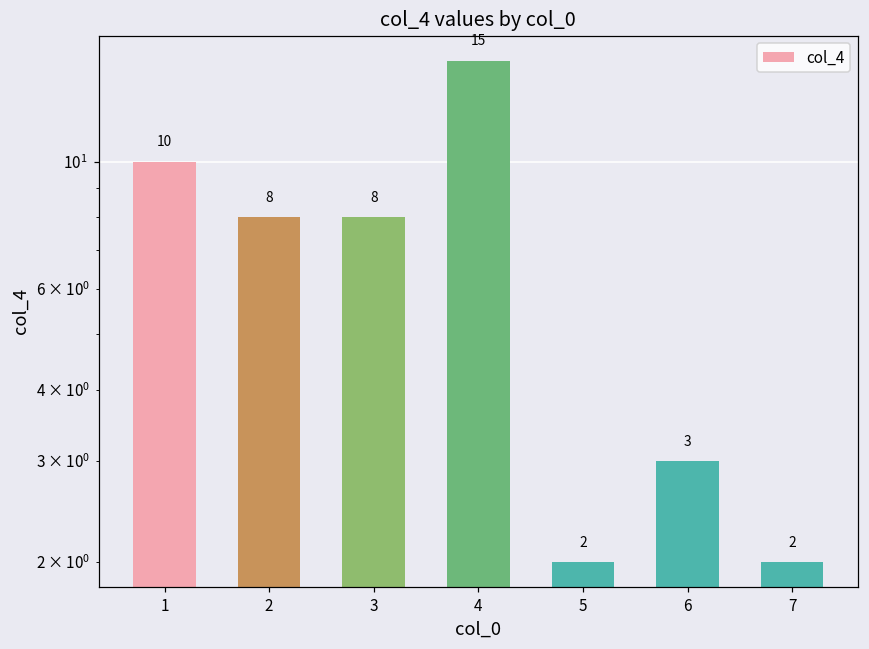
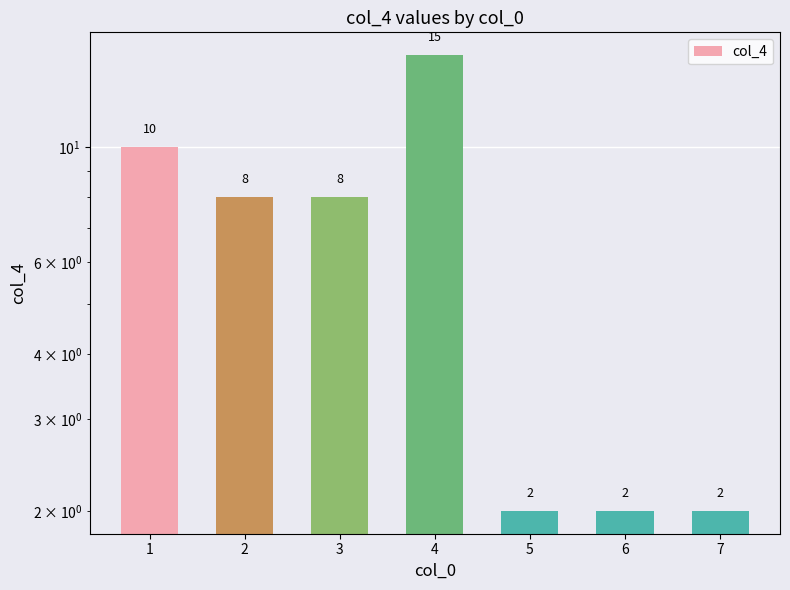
  {
    "1": 10,
    "2": 8,
    "3": 8,
    "4": 15,
    "5": 2,
-   "6": 3,
+   "6": 2,
    "7": 2
  }
